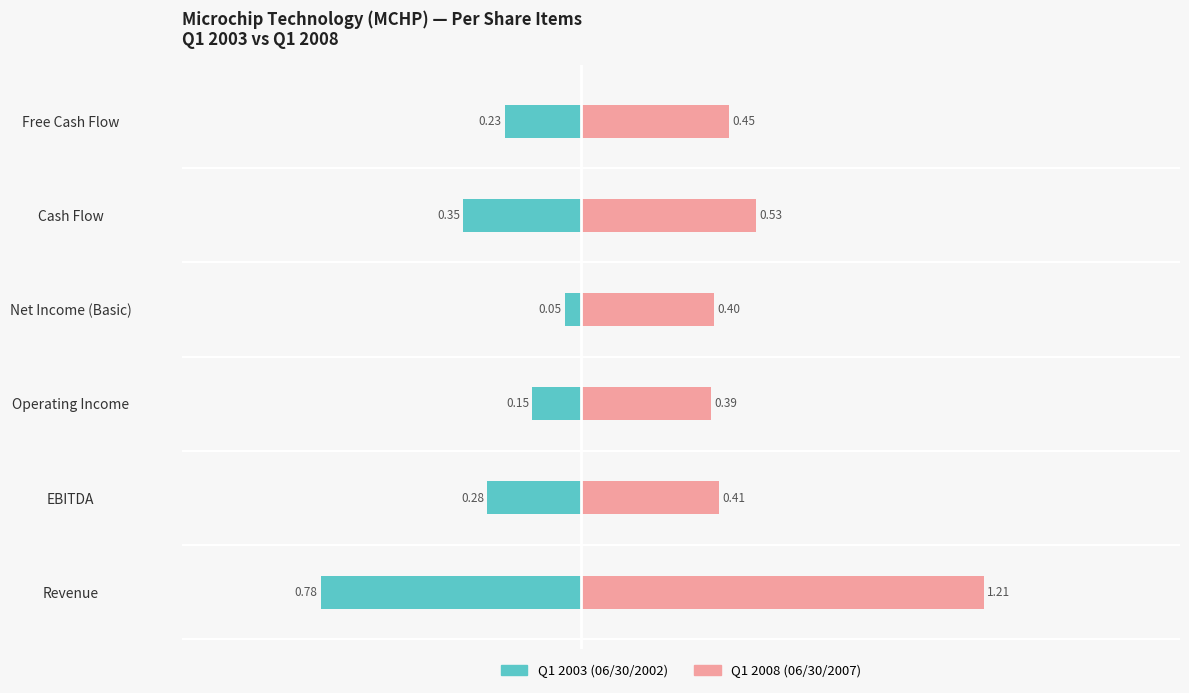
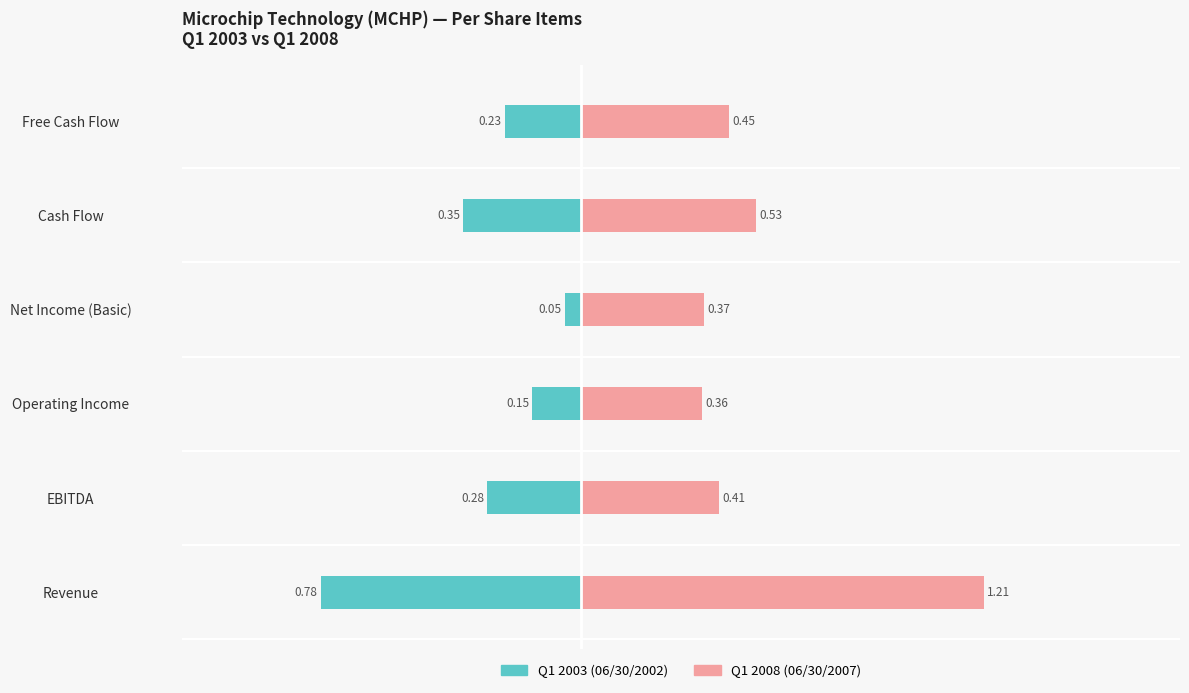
  {
    "Q1 2008 (06/30/2007)": {
      "Free Cash Flow": 0.45,
      "Cash Flow": 0.53,
-     "Net Income (Basic)": 0.40,
-     "Operating Income": 0.39,
+     "Net Income (Basic)": 0.37,
+     "Operating Income": 0.36,
      "EBITDA": 0.41,
      "Revenue": 1.21
    }
  }
